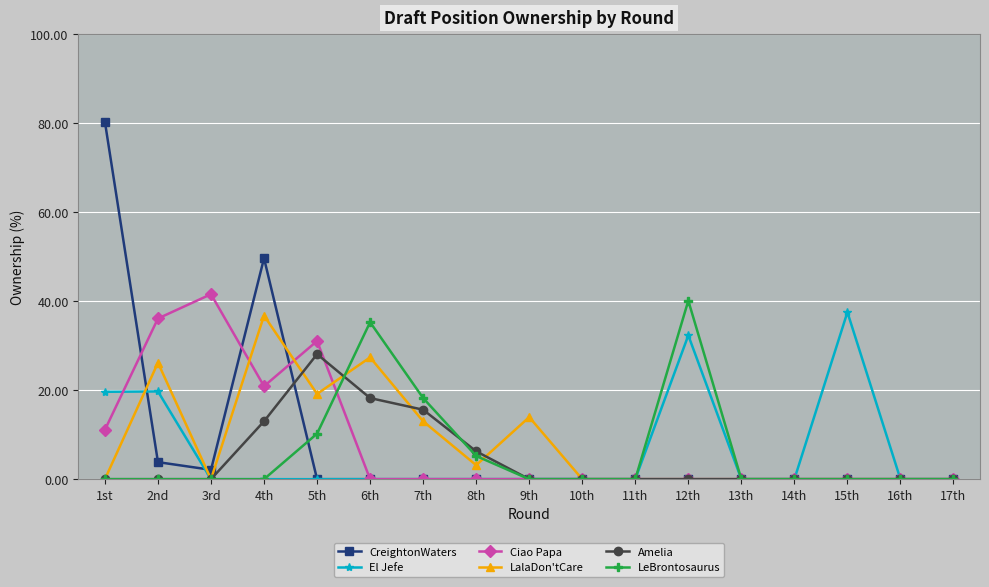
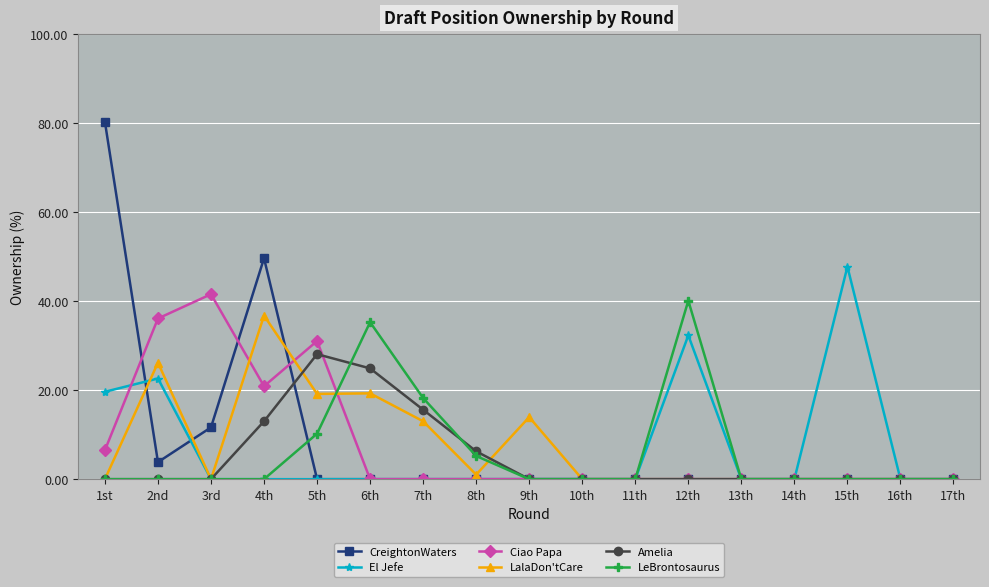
  {
    "CreightonWaters": {
      "1st": 80,
      "2nd": 4,
-     "3rd": 2,
+     "3rd": 12,
      "4th": 50
    },
    "El Jefe": {
      "1st": 20,
-     "2nd": 20,
+     "2nd": 23,
      "12th": 32,
-     "15th": 38
+     "15th": 48
    },
    "Ciao Papa": {
-     "1st": 11,
+     "1st": 7,
      "2nd": 36,
      "3rd": 42,
      "4th": 21,
      "5th": 31
    },
    "LalaDon'tCare": {
      "2nd": 26,
      "4th": 37,
      "5th": 19,
-     "6th": 27,
+     "6th": 19,
      "7th": 13,
-     "8th": 3,
+     "8th": 1,
      "9th": 14
    },
    "Amelia": {
      "4th": 13,
      "5th": 28,
-     "6th": 18,
+     "6th": 25,
      "7th": 16,
      "8th": 6
    },
    "LeBrontosaurus": {
      "5th": 10,
      "6th": 35,
      "7th": 18,
      "8th": 5,
      "12th": 40
    }
  }
